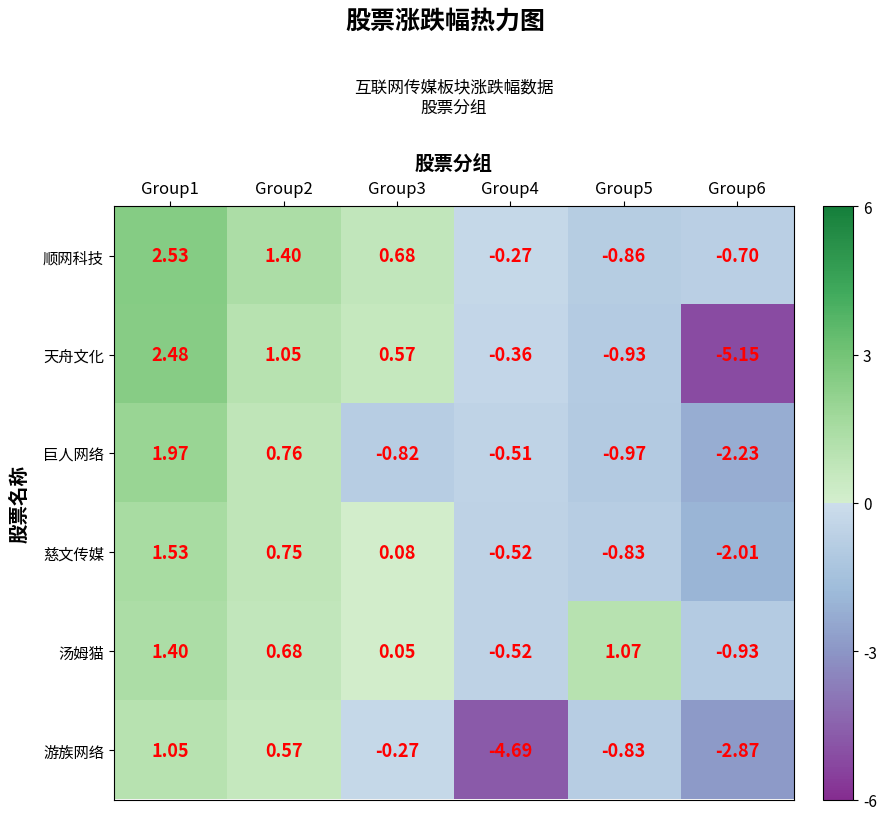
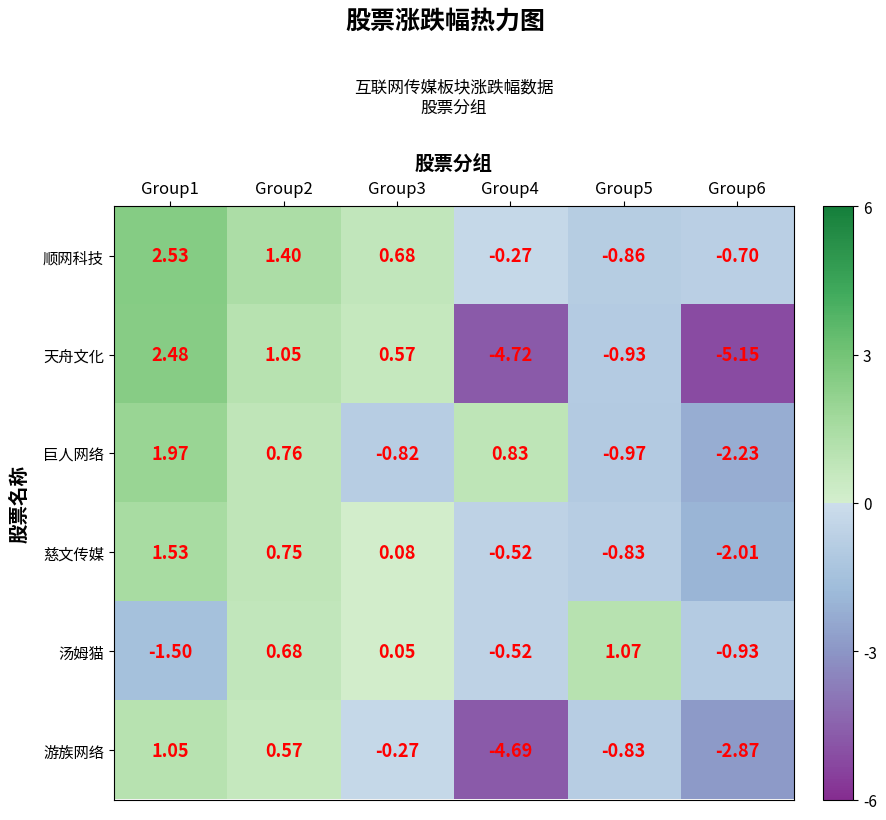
  {
    "顺网科技": {
      "Group1": 2.53,
      "Group2": 1.40,
      "Group3": 0.68,
      "Group4": -0.27,
      "Group5": -0.86,
      "Group6": -0.70
    },
    "天舟文化": {
      "Group1": 2.48,
      "Group2": 1.05,
      "Group3": 0.57,
-     "Group4": -0.36,
+     "Group4": -4.72,
      "Group5": -0.93,
      "Group6": -5.15
    },
    "巨人网络": {
      "Group1": 1.97,
      "Group2": 0.76,
      "Group3": -0.82,
-     "Group4": -0.51,
+     "Group4": 0.83,
      "Group5": -0.97,
      "Group6": -2.23
    },
    "慈文传媒": {
      "Group1": 1.53,
      "Group2": 0.75,
      "Group3": 0.08,
      "Group4": -0.52,
      "Group5": -0.83,
      "Group6": -2.01
    },
    "汤姆猫": {
-     "Group1": 1.40,
+     "Group1": -1.50,
      "Group2": 0.68,
      "Group3": 0.05,
      "Group4": -0.52,
      "Group5": 1.07,
      "Group6": -0.93
    },
    "游族网络": {
      "Group1": 1.05,
      "Group2": 0.57,
      "Group3": -0.27,
      "Group4": -4.69,
      "Group5": -0.83,
      "Group6": -2.87
    }
  }
